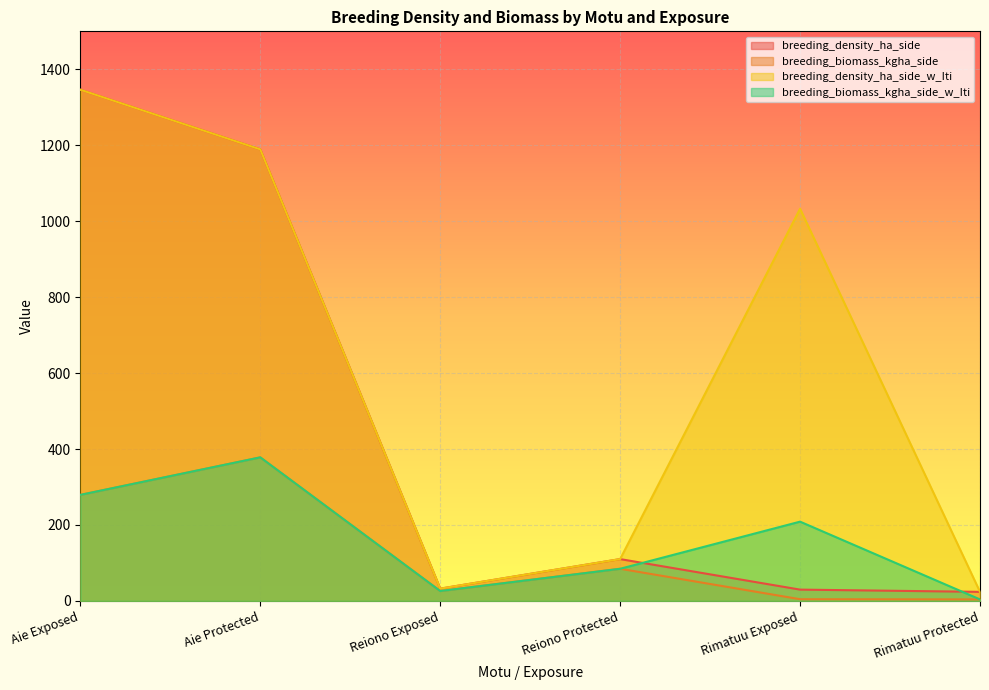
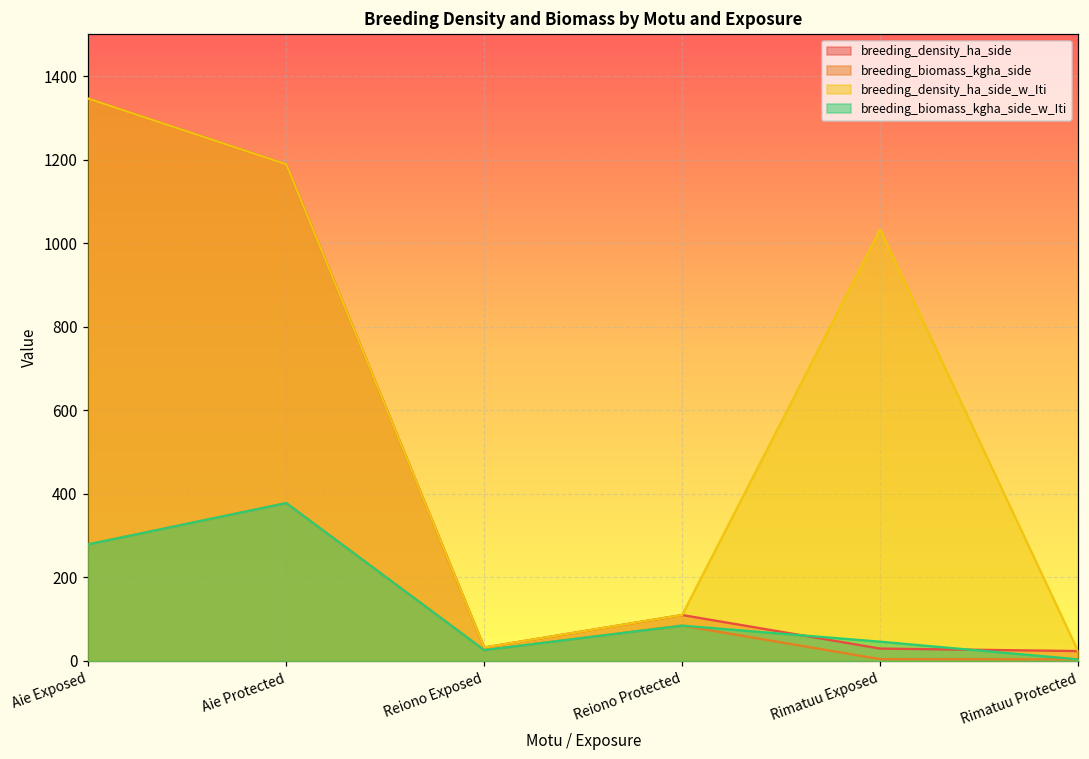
  {
    "breeding_biomass_kgha_side_w_Iti": {
-     "Rimatuu Exposed": 210
+     "Rimatuu Exposed": 50
    }
  }
